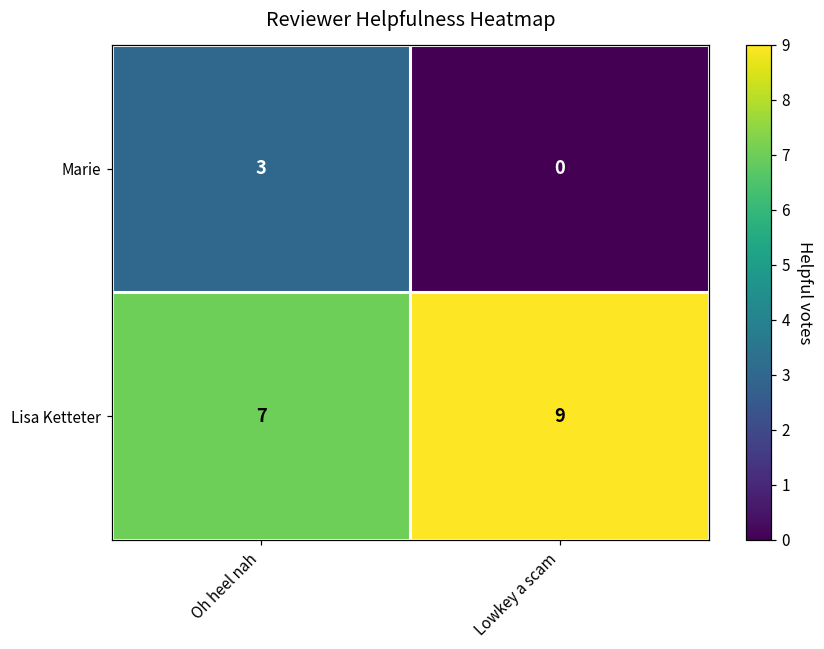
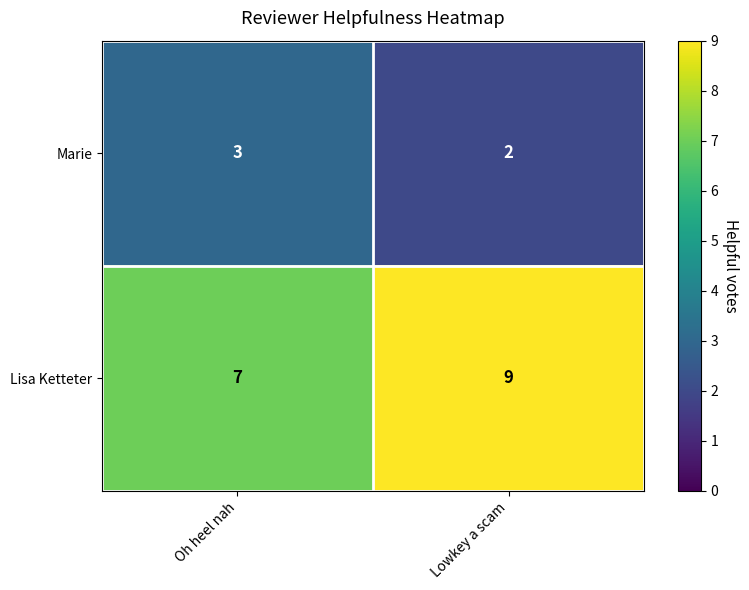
  {
    "Marie": {
      "Oh heel nah": 3,
-     "Lowkey a scam": 0
+     "Lowkey a scam": 2
    },
    "Lisa Ketteter": {
      "Oh heel nah": 7,
      "Lowkey a scam": 9
    }
  }
